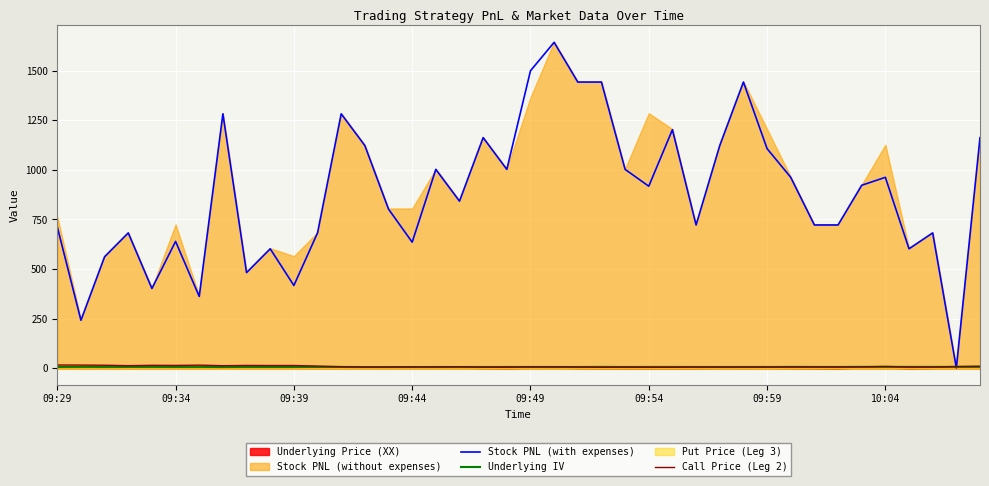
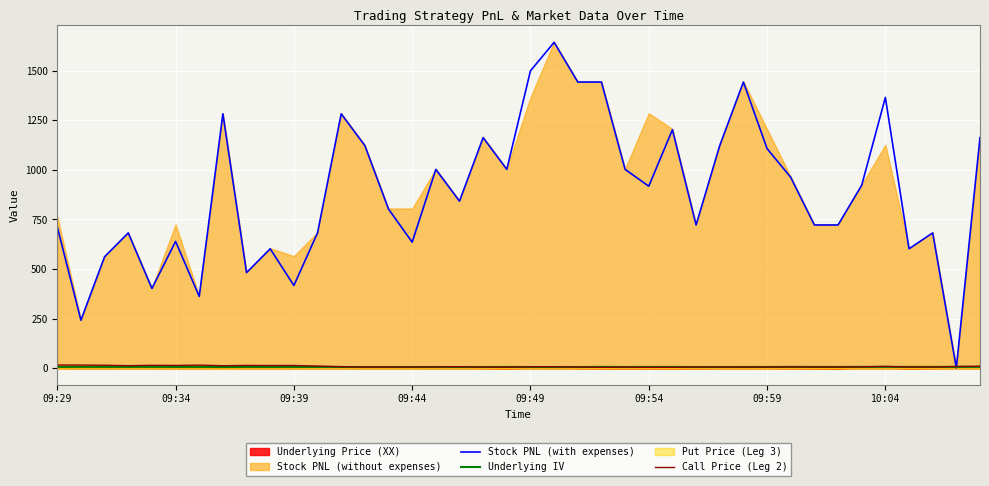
  {
    "Stock PNL (with expenses)": {
      "09:29": 710,
      "09:34": 640,
      "09:39": 420,
      "09:44": 640,
      "09:49": 1500,
      "09:54": 920,
      "09:59": 1110,
-     "10:04": 960
+     "10:04": 1360
    }
  }
